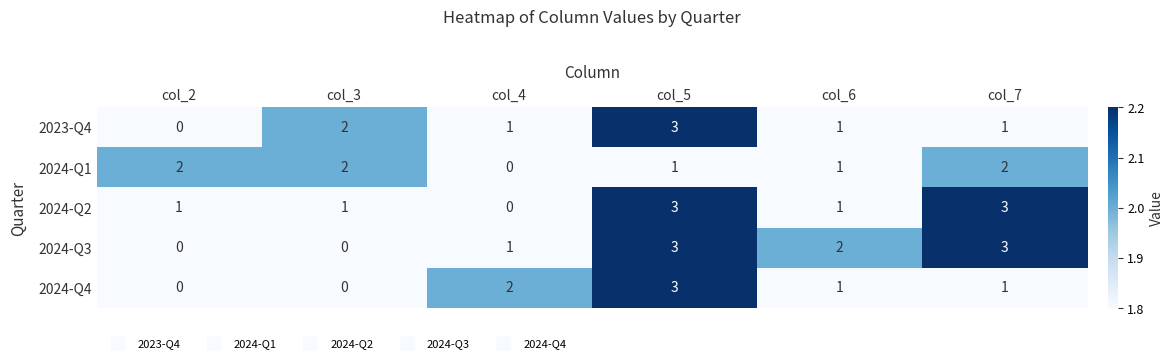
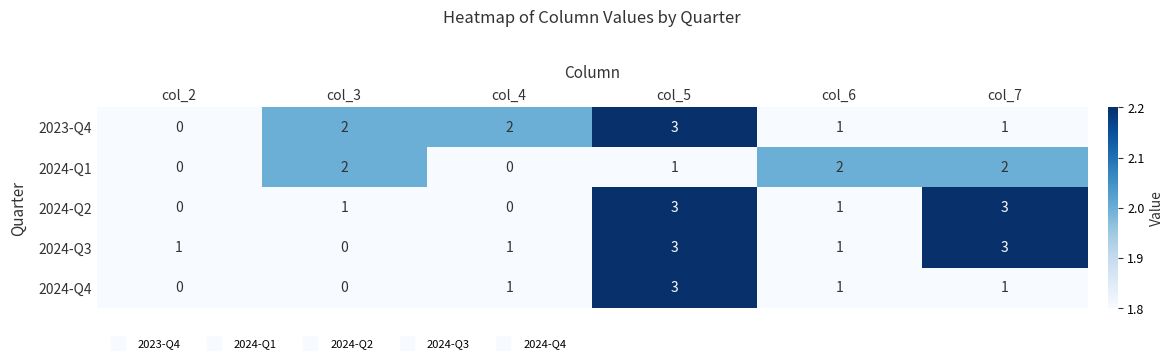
  {
    "2023-Q4": {
      "col_2": 0,
      "col_3": 2,
-     "col_4": 1,
+     "col_4": 2,
      "col_5": 3,
      "col_6": 1,
      "col_7": 1
    },
    "2024-Q1": {
-     "col_2": 2,
+     "col_2": 0,
      "col_3": 2,
      "col_4": 0,
      "col_5": 1,
-     "col_6": 1,
+     "col_6": 2,
      "col_7": 2
    },
    "2024-Q2": {
-     "col_2": 1,
+     "col_2": 0,
      "col_3": 1,
      "col_4": 0,
      "col_5": 3,
      "col_6": 1,
      "col_7": 3
    },
    "2024-Q3": {
-     "col_2": 0,
+     "col_2": 1,
      "col_3": 0,
      "col_4": 1,
      "col_5": 3,
-     "col_6": 2,
+     "col_6": 1,
      "col_7": 3
    },
    "2024-Q4": {
      "col_2": 0,
      "col_3": 0,
-     "col_4": 2,
+     "col_4": 1,
      "col_5": 3,
      "col_6": 1,
      "col_7": 1
    }
  }
